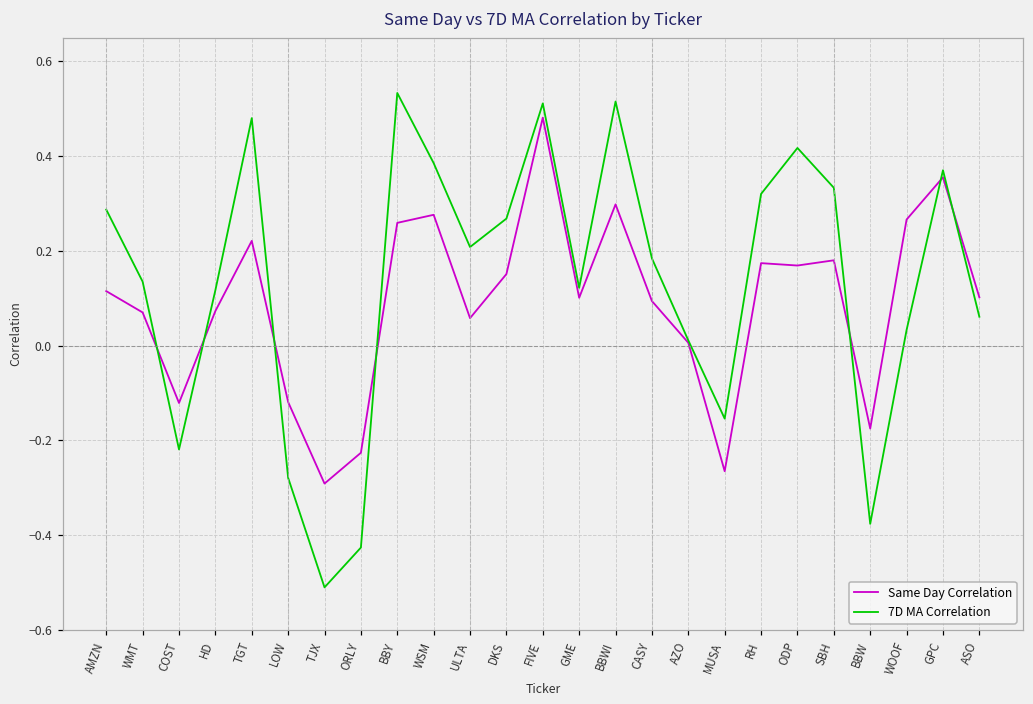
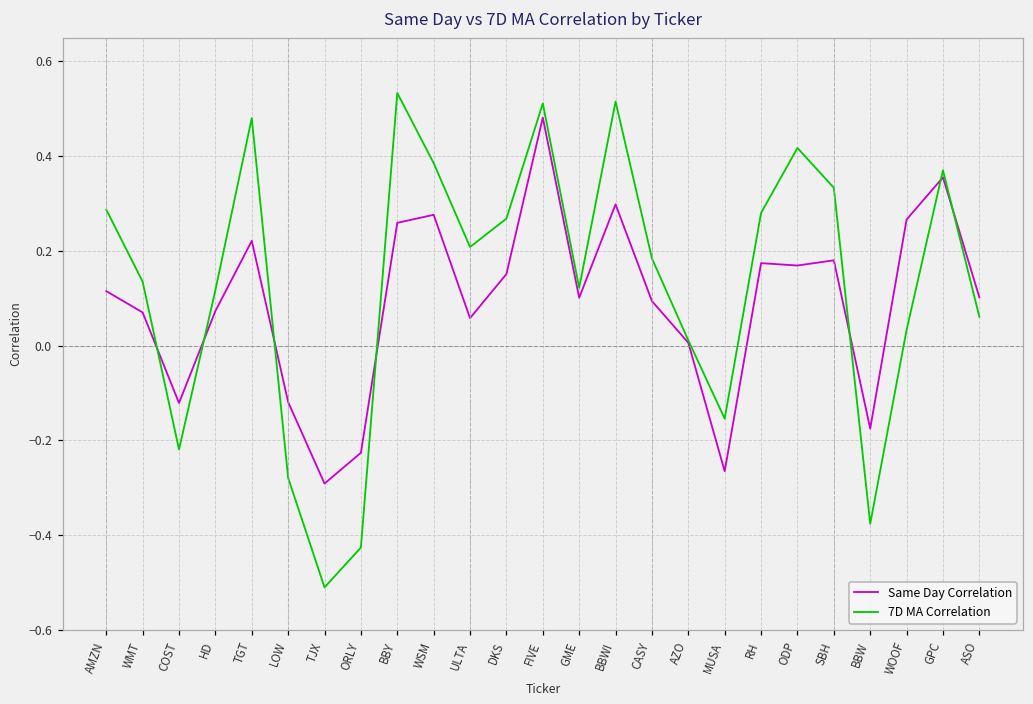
  {
    "Same Day Correlation": {
      "AMZN": 0.12,
      "WMT": 0.07,
      "COST": -0.12,
      "HD": 0.07,
      "TGT": 0.22,
      "LOW": -0.12,
      "TJX": -0.29,
      "ORLY": -0.23,
      "BBY": 0.26,
      "WSM": 0.28,
      "ULTA": 0.06,
      "DKS": 0.15,
      "FIVE": 0.48,
      "GME": 0.10,
      "BBWI": 0.30,
      "CASY": 0.09,
      "MUSA": -0.27,
      "RH": 0.17,
      "ODP": 0.17,
      "SBH": 0.18,
      "BBW": -0.18,
      "WOOF": 0.27,
      "GPC": 0.36,
      "ASO": 0.10
    },
    "7D MA Correlation": {
      "AMZN": 0.29,
      "WMT": 0.14,
      "COST": -0.22,
      "HD": 0.12,
      "TGT": 0.48,
      "LOW": -0.28,
      "TJX": -0.51,
      "ORLY": -0.43,
      "BBY": 0.53,
      "WSM": 0.39,
      "ULTA": 0.21,
      "DKS": 0.27,
      "FIVE": 0.51,
      "GME": 0.12,
      "BBWI": 0.52,
      "CASY": 0.18,
      "MUSA": -0.15,
-     "RH": 0.32,
+     "RH": 0.28,
      "ODP": 0.42,
      "SBH": 0.33,
      "BBW": -0.38,
      "WOOF": 0.03,
      "GPC": 0.37,
      "ASO": 0.06
    }
  }
